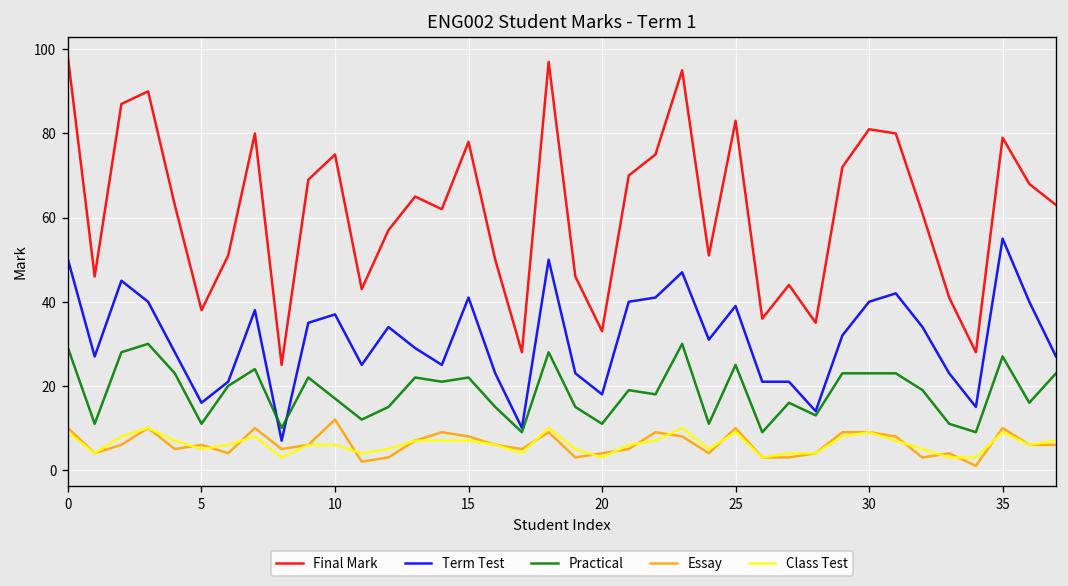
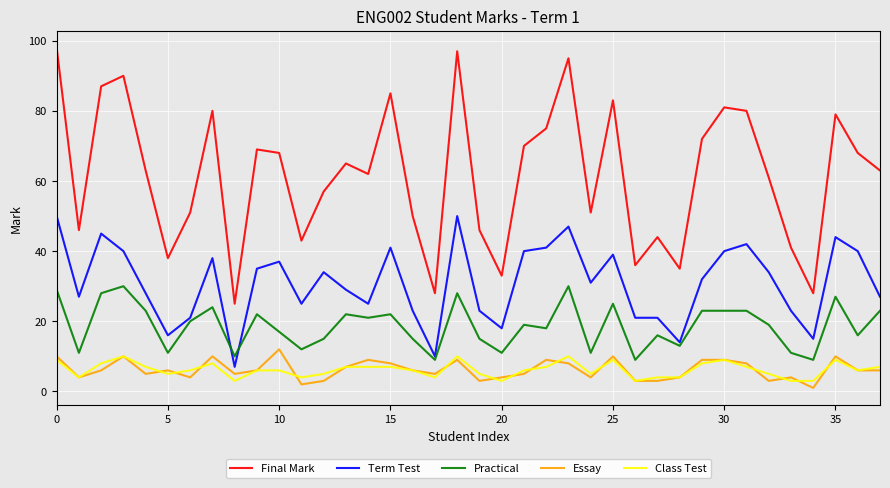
  {
    "Final Mark": {
      "0": 98,
      "5": 38,
-     "10": 75,
-     "15": 78,
+     "10": 68,
+     "15": 85,
      "20": 33,
      "25": 83,
      "30": 81,
      "35": 79
    },
    "Term Test": {
      "0": 50,
      "5": 16,
      "10": 37,
      "15": 41,
      "20": 18,
      "25": 39,
      "30": 40,
-     "35": 55
+     "35": 44
    },
    "Practical": {
      "0": 29,
      "5": 11,
      "10": 17,
      "15": 22,
      "20": 11,
      "25": 25,
      "30": 23,
      "35": 27
    },
    "Essay": {
      "0": 10,
      "5": 6,
      "10": 12,
      "15": 8,
      "20": 4,
      "25": 10,
      "35": 10
    },
    "Class Test": {
      "0": 9,
      "5": 5,
      "10": 6,
      "15": 7,
      "20": 3,
      "25": 9,
      "35": 9
    }
  }
